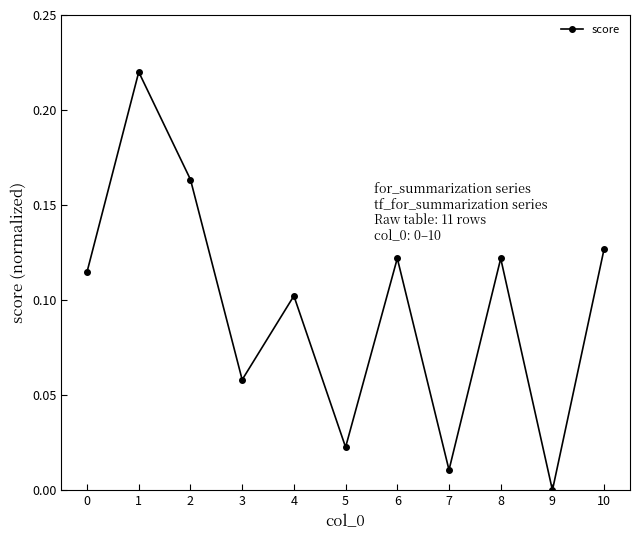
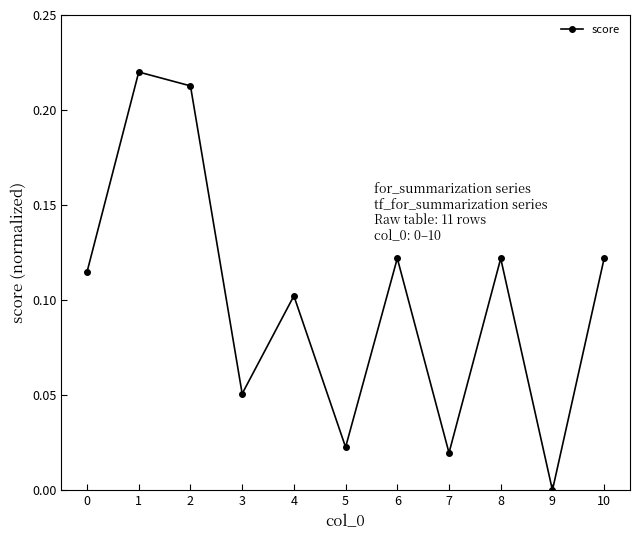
  {
    "0": 0.115,
    "1": 0.220,
-   "2": 0.163,
-   "3": 0.058,
+   "2": 0.213,
+   "3": 0.051,
    "4": 0.102,
    "5": 0.023,
-   "7": 0.011,
+   "7": 0.020,
    "9": 0.000,
-   "10": 0.127
+   "10": 0.122
  }
